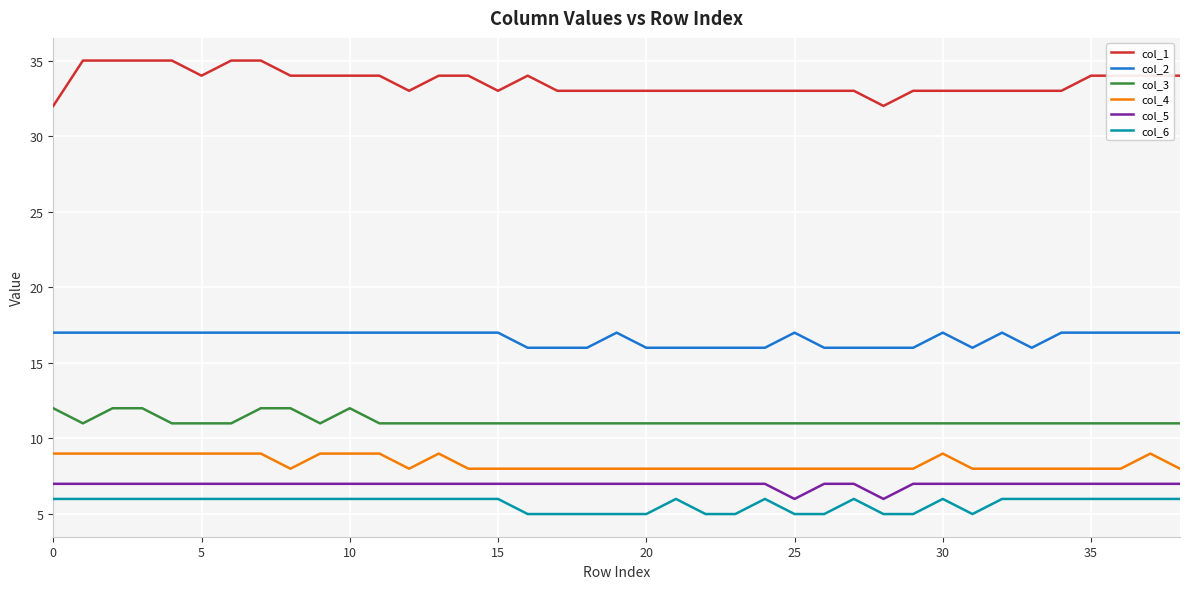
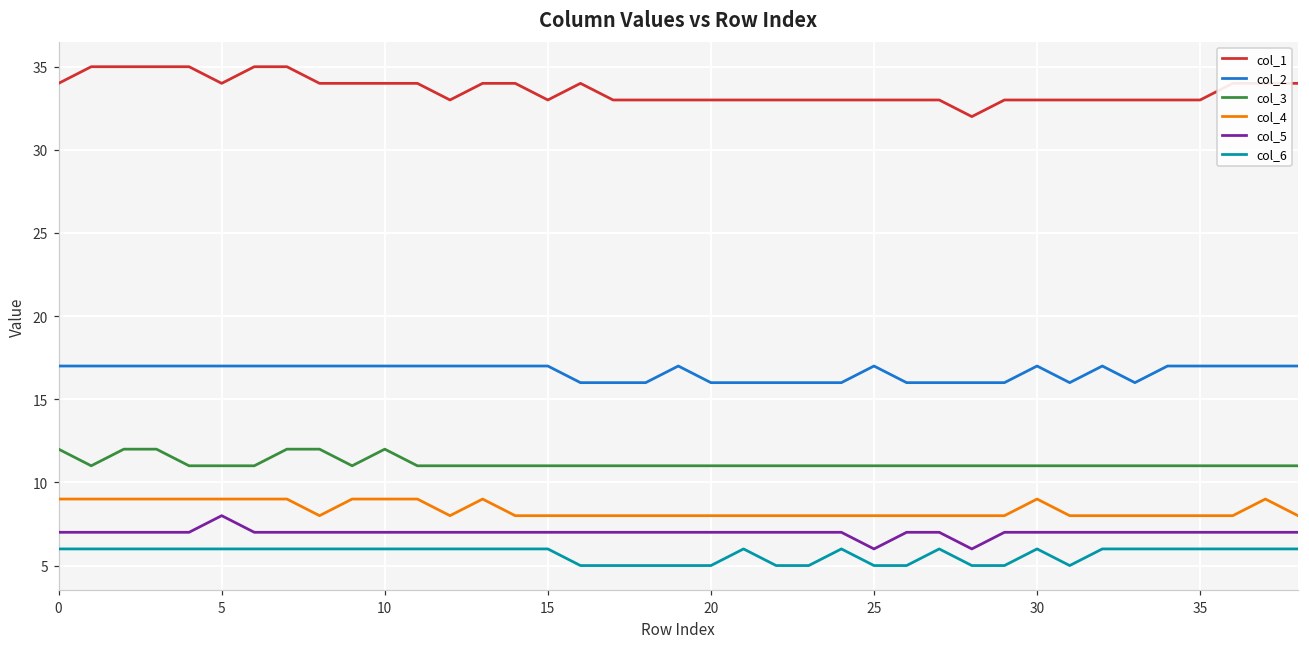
  {
    "col_1": {
-     "0": 32,
+     "0": 34,
      "5": 34,
      "10": 34,
      "15": 33,
      "20": 33,
      "25": 33,
      "30": 33,
-     "35": 34
+     "35": 33
    },
    "col_3": {
      "0": 12,
      "5": 11,
      "10": 12,
      "15": 11,
      "20": 11,
      "25": 11,
      "30": 11,
      "35": 11
    },
    "col_4": {
      "0": 9,
      "5": 9,
      "10": 9,
      "15": 8,
      "20": 8,
      "25": 8,
      "30": 9,
      "35": 8
    },
    "col_5": {
      "0": 7,
-     "5": 7,
+     "5": 8,
      "10": 7,
      "15": 7,
      "20": 7,
      "25": 6,
      "30": 7,
      "35": 7
    }
  }
